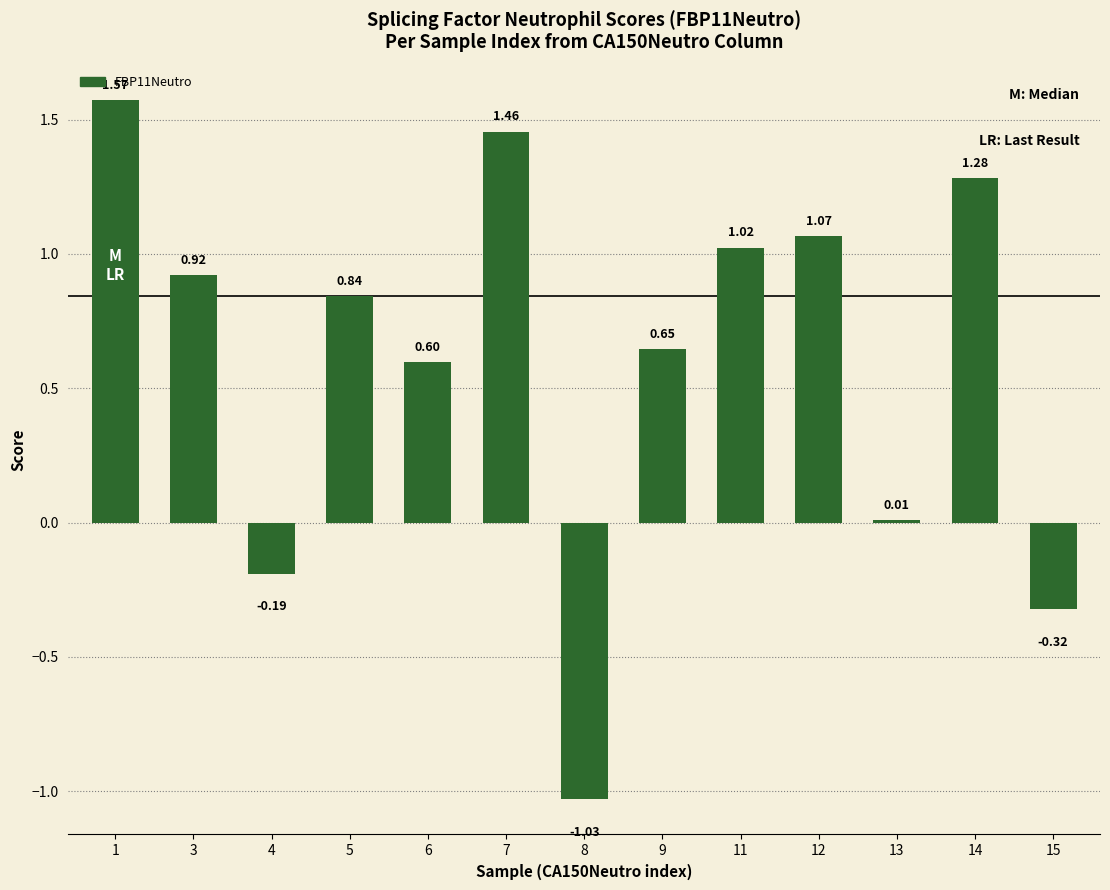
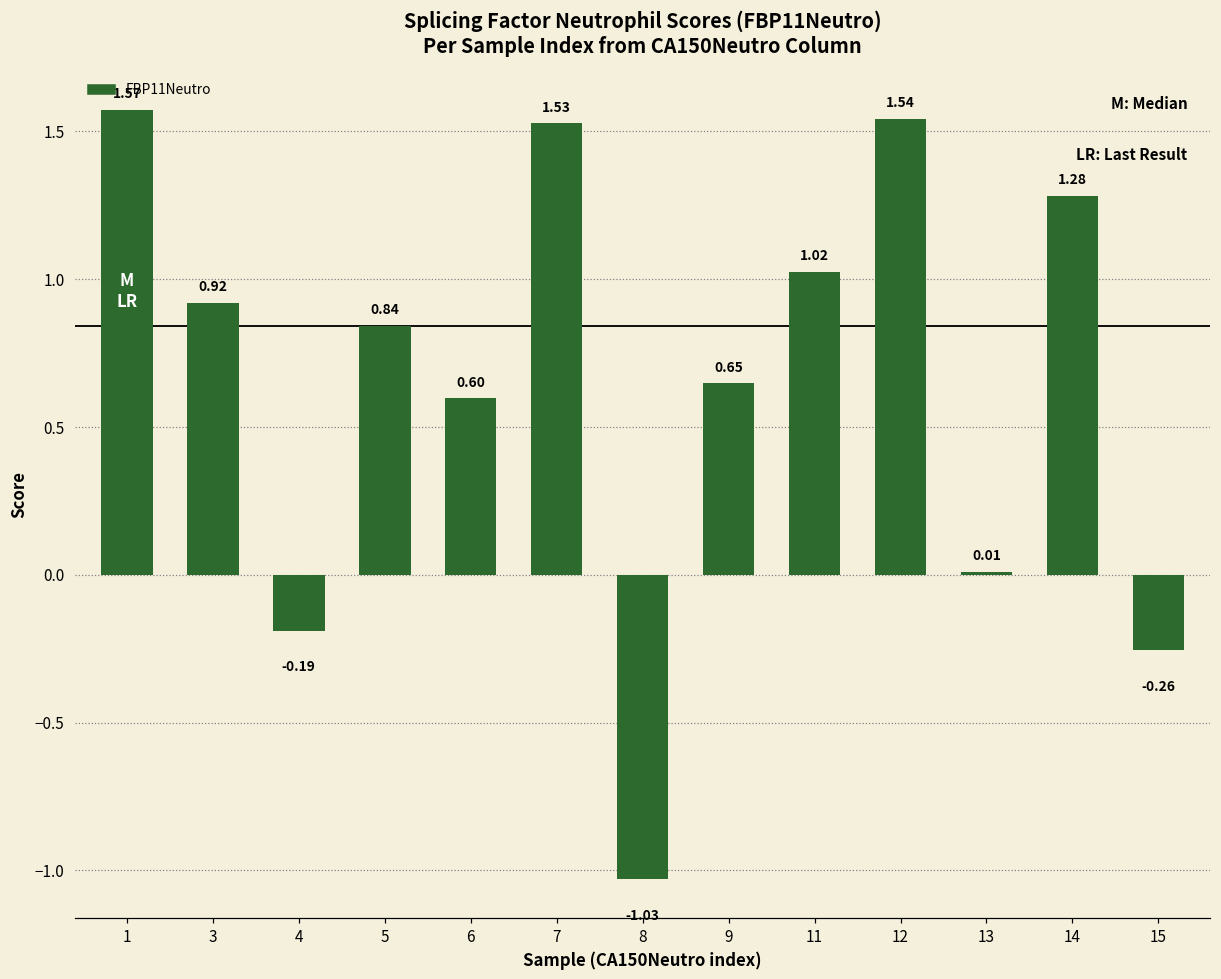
  {
    "1": 1.57,
    "3": 0.92,
    "5": 0.84,
    "6": 0.60,
-   "7": 1.46,
+   "7": 1.53,
    "9": 0.65,
    "11": 1.02,
-   "12": 1.07,
+   "12": 1.54,
    "13": 0.01,
    "14": 1.28,
-   "15": -0.32
+   "15": -0.26
  }
